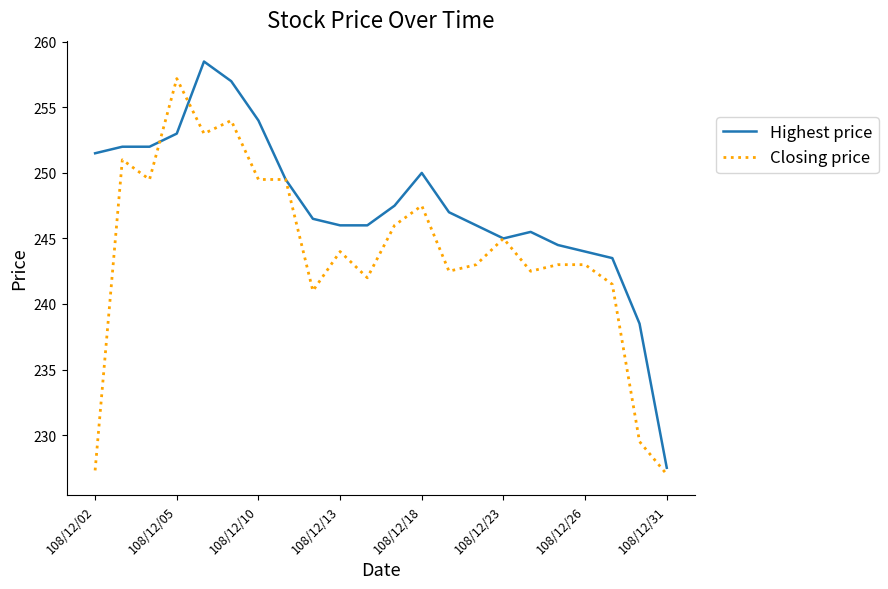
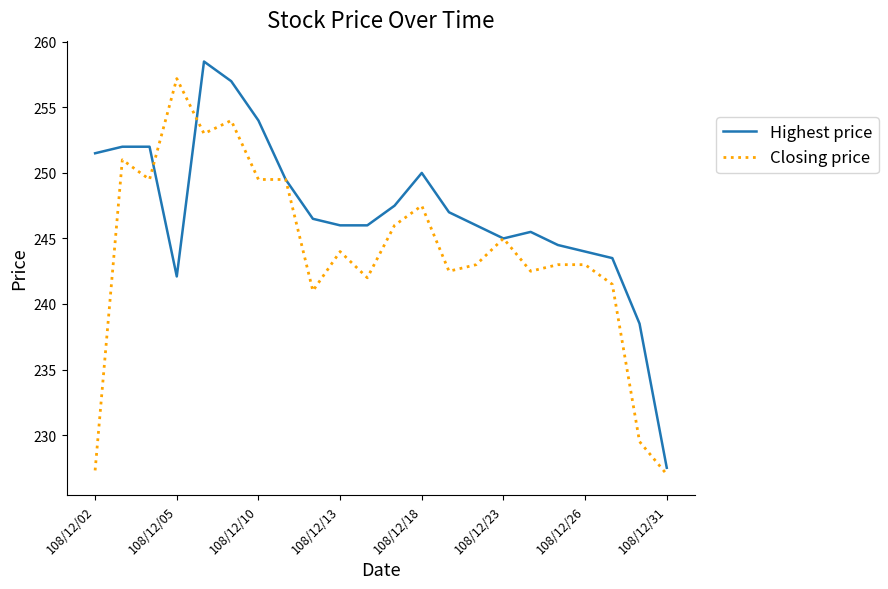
  {
    "Highest price": {
      "108/12/02": 251.5,
-     "108/12/05": 253.0,
+     "108/12/05": 242.1,
      "108/12/10": 254.0,
      "108/12/13": 246.0,
      "108/12/18": 250.0,
      "108/12/26": 244.0,
      "108/12/31": 227.5
    },
    "Closing price": {
      "108/12/02": 227.3,
      "108/12/05": 257.2,
      "108/12/10": 249.5,
      "108/12/13": 244.0,
      "108/12/18": 247.5,
      "108/12/26": 243.0,
      "108/12/31": 227.0
    }
  }
